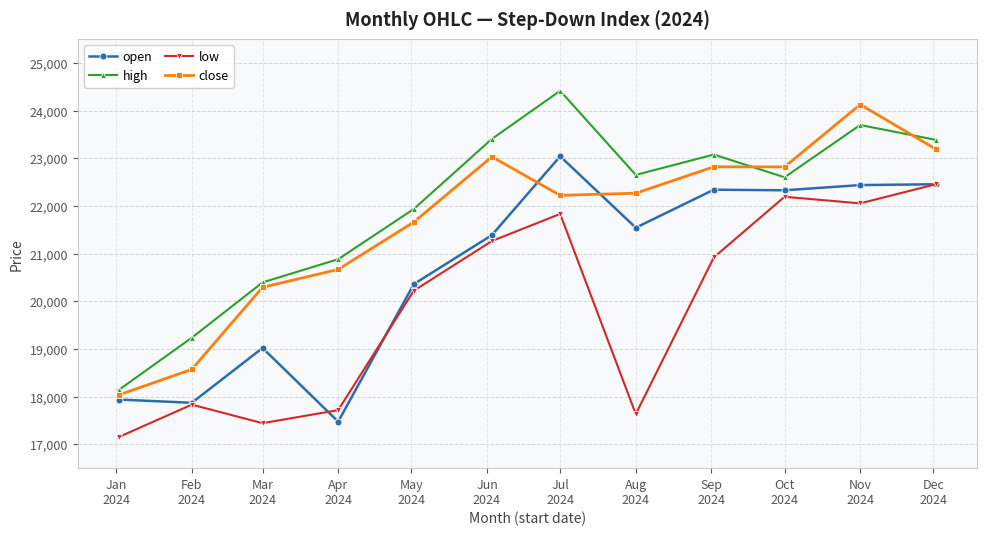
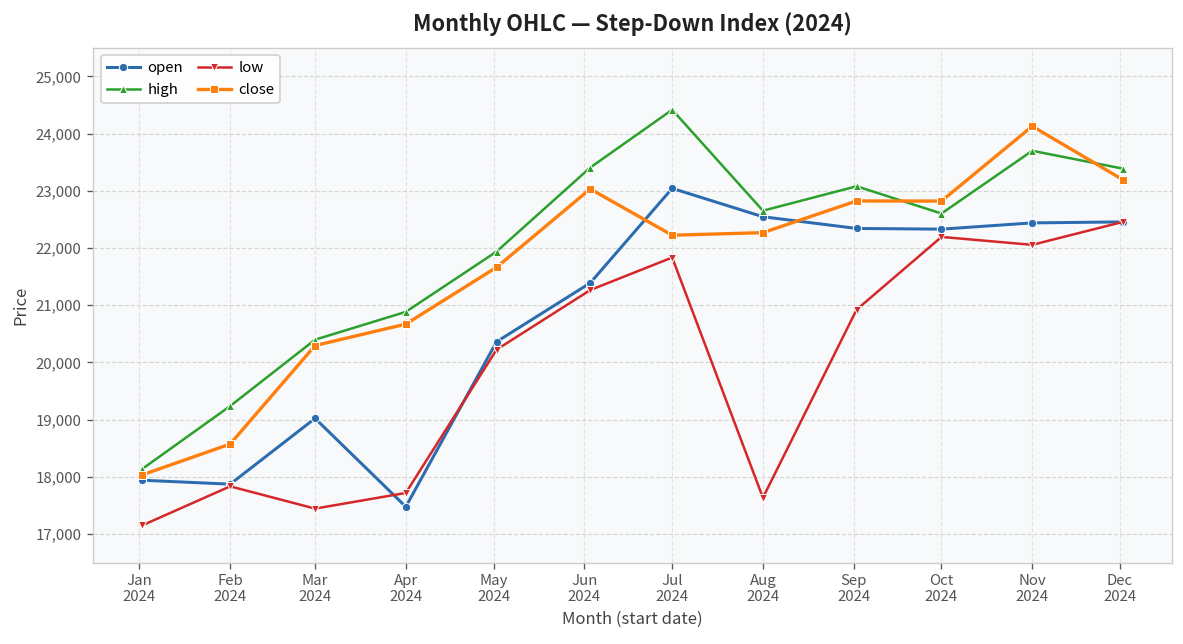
  {
    "open": {
      "Mar 2024": "19,000",
      "Apr 2024": "17,500",
      "Jul 2024": "23,000",
-     "Aug 2024": "21,500",
+     "Aug 2024": "22,500",
      "Oct 2024": "22,300",
      "Nov 2024": "22,400"
    },
    "high": {
      "Feb 2024": "19,200",
      "Mar 2024": "20,400",
      "Apr 2024": "20,900",
      "Jul 2024": "24,400",
      "Aug 2024": "22,700",
      "Oct 2024": "22,600",
      "Nov 2024": "23,700"
    },
    "low": {
      "Mar 2024": "17,400",
      "Apr 2024": "17,700",
      "Jul 2024": "21,800",
      "Aug 2024": "17,600",
      "Oct 2024": "22,200",
      "Nov 2024": "22,100"
    },
    "close": {
      "Feb 2024": "18,600",
      "Mar 2024": "20,300",
      "Apr 2024": "20,700",
      "Jul 2024": "22,200",
      "Aug 2024": "22,300",
      "Oct 2024": "22,800",
      "Nov 2024": "24,100"
    }
  }
